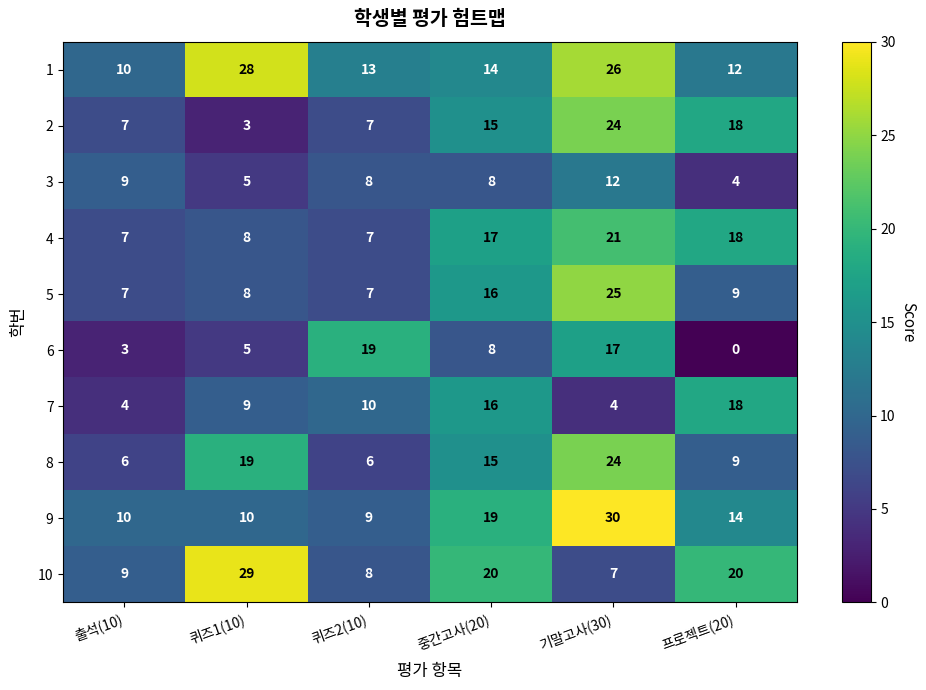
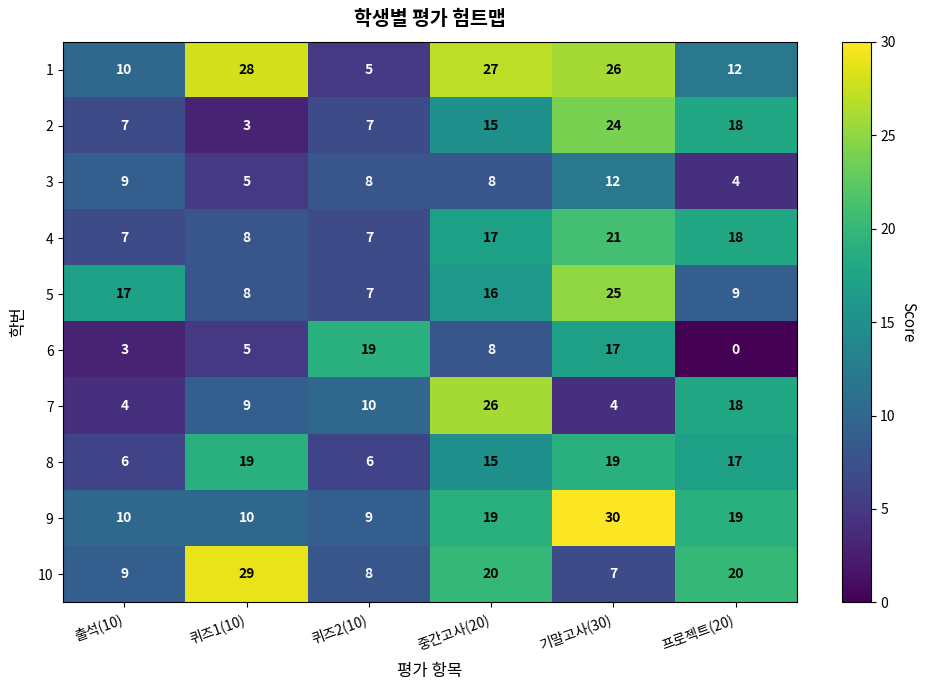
  {
    "1": {
      "출석(10)": 10,
      "퀴즈1(10)": 28,
-     "퀴즈2(10)": 13,
-     "중간고사(20)": 14,
+     "퀴즈2(10)": 5,
+     "중간고사(20)": 27,
      "기말고사(30)": 26,
      "프로젝트(20)": 12
    },
    "2": {
      "출석(10)": 7,
      "퀴즈1(10)": 3,
      "퀴즈2(10)": 7,
      "중간고사(20)": 15,
      "기말고사(30)": 24,
      "프로젝트(20)": 18
    },
    "3": {
      "출석(10)": 9,
      "퀴즈1(10)": 5,
      "퀴즈2(10)": 8,
      "중간고사(20)": 8,
      "기말고사(30)": 12,
      "프로젝트(20)": 4
    },
    "4": {
      "출석(10)": 7,
      "퀴즈1(10)": 8,
      "퀴즈2(10)": 7,
      "중간고사(20)": 17,
      "기말고사(30)": 21,
      "프로젝트(20)": 18
    },
    "5": {
-     "출석(10)": 7,
+     "출석(10)": 17,
      "퀴즈1(10)": 8,
      "퀴즈2(10)": 7,
      "중간고사(20)": 16,
      "기말고사(30)": 25,
      "프로젝트(20)": 9
    },
    "6": {
      "출석(10)": 3,
      "퀴즈1(10)": 5,
      "퀴즈2(10)": 19,
      "중간고사(20)": 8,
      "기말고사(30)": 17,
      "프로젝트(20)": 0
    },
    "7": {
      "출석(10)": 4,
      "퀴즈1(10)": 9,
      "퀴즈2(10)": 10,
-     "중간고사(20)": 16,
+     "중간고사(20)": 26,
      "기말고사(30)": 4,
      "프로젝트(20)": 18
    },
    "8": {
      "출석(10)": 6,
      "퀴즈1(10)": 19,
      "퀴즈2(10)": 6,
      "중간고사(20)": 15,
-     "기말고사(30)": 24,
-     "프로젝트(20)": 9
+     "기말고사(30)": 19,
+     "프로젝트(20)": 17
    },
    "9": {
      "출석(10)": 10,
      "퀴즈1(10)": 10,
      "퀴즈2(10)": 9,
      "중간고사(20)": 19,
      "기말고사(30)": 30,
-     "프로젝트(20)": 14
+     "프로젝트(20)": 19
    },
    "10": {
      "출석(10)": 9,
      "퀴즈1(10)": 29,
      "퀴즈2(10)": 8,
      "중간고사(20)": 20,
      "기말고사(30)": 7,
      "프로젝트(20)": 20
    }
  }
